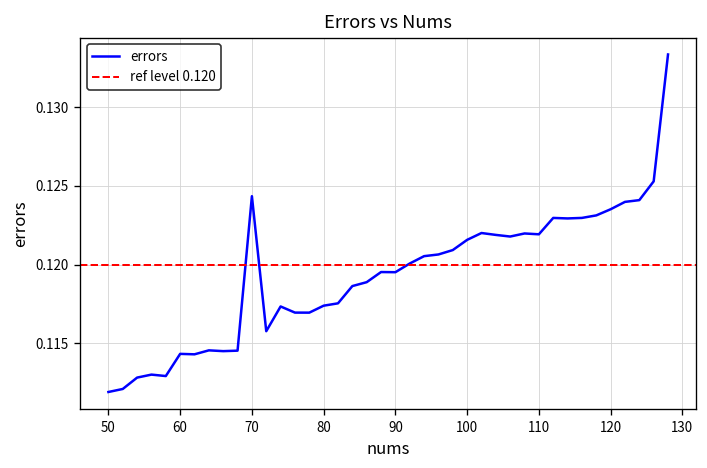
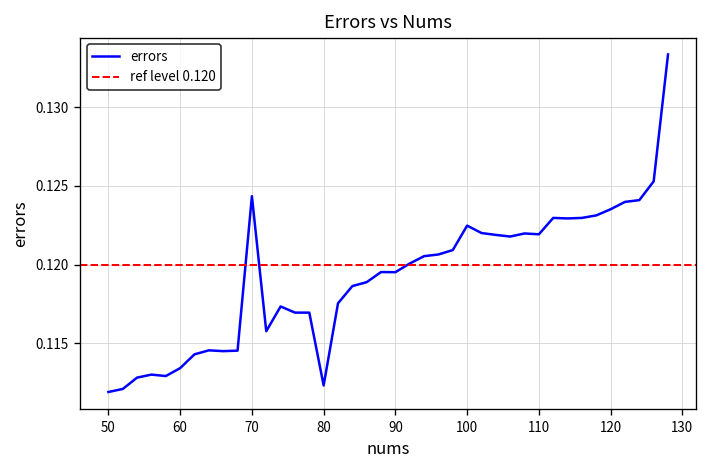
  {
    "50": 0.1119,
-   "60": 0.1143,
+   "60": 0.1134,
    "70": 0.1243,
-   "80": 0.1174,
+   "80": 0.1123,
    "90": 0.1195,
-   "100": 0.1216,
+   "100": 0.1225,
    "110": 0.1219,
    "120": 0.1235
  }
